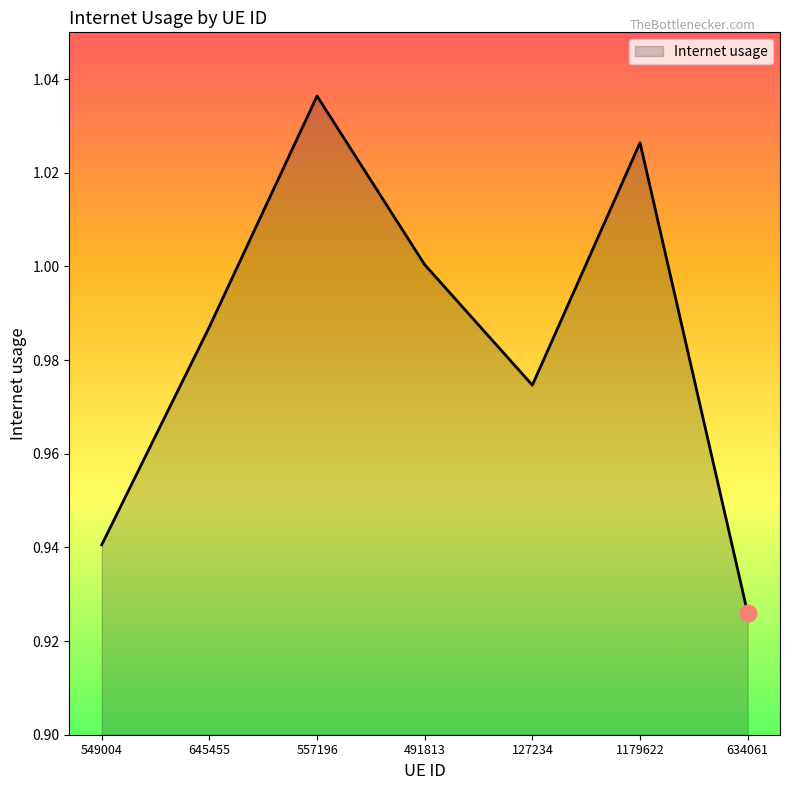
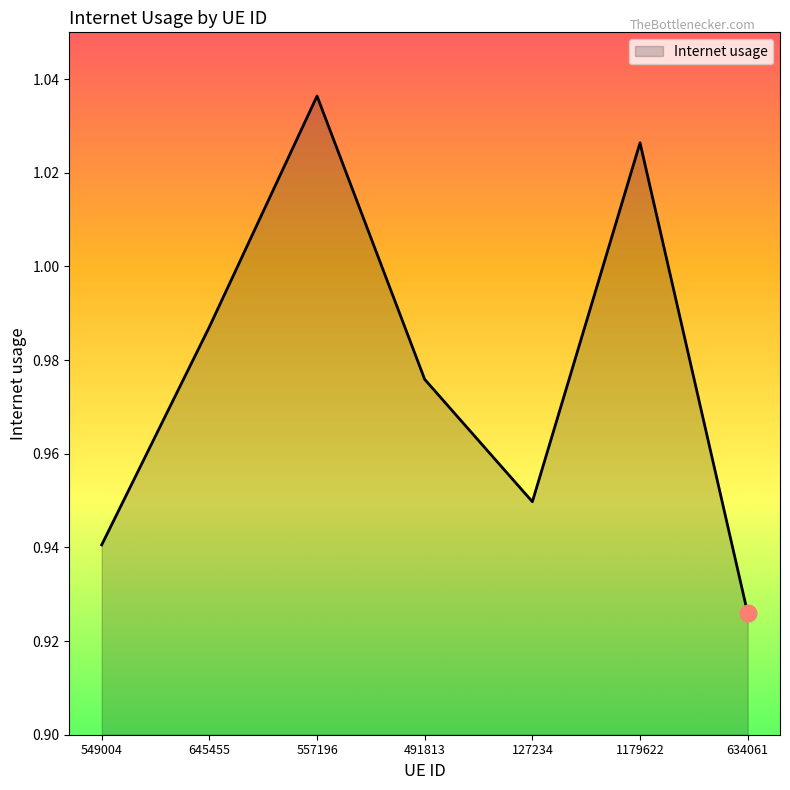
  {
    "Internet usage": {
      "549004": 0.941,
      "645455": 0.987,
      "557196": 1.036,
-     "491813": 1.000,
-     "127234": 0.975,
+     "491813": 0.976,
+     "127234": 0.950,
      "1179622": 1.026
    }
  }
